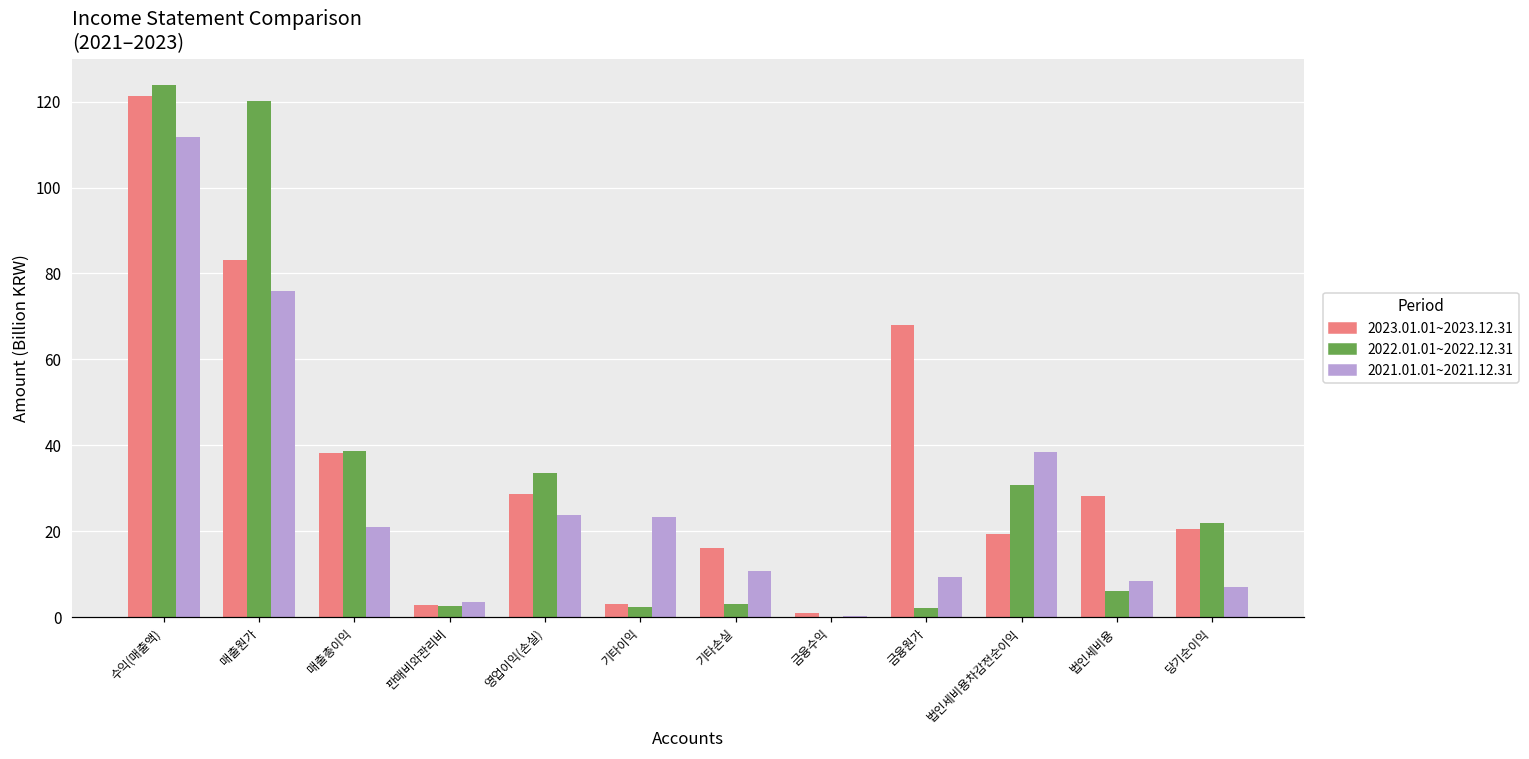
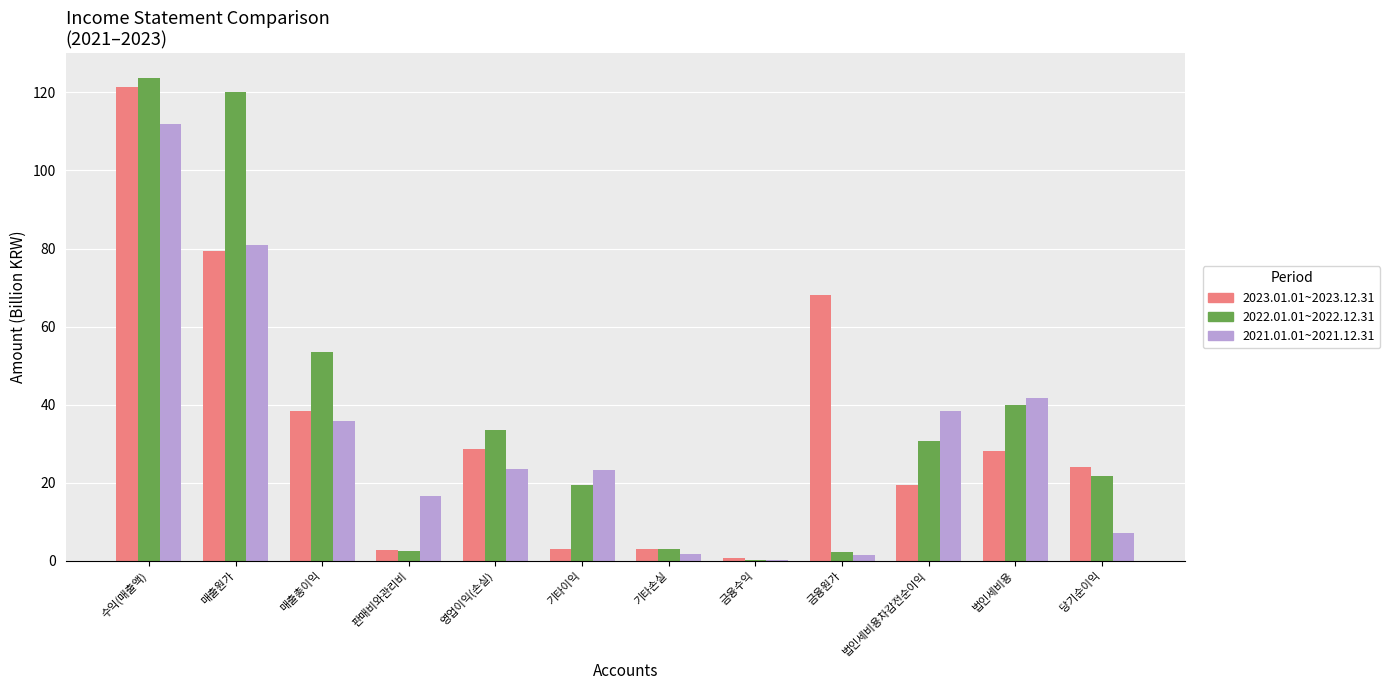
  {
    "2023.01.01~2023.12.31": {
      "수익(매출액)": 121,
-     "매출원가": 83,
+     "매출원가": 79,
      "매출총이익": 38,
      "판매비와관리비": 3,
      "영업이익(손실)": 29,
      "기타이익": 3,
-     "기타손실": 16,
+     "기타손실": 3,
      "금융수익": 1,
      "금융원가": 68,
      "법인세비용차감전순이익": 19,
      "법인세비용": 28,
-     "당기순이익": 21
+     "당기순이익": 24
    },
    "2022.01.01~2022.12.31": {
      "수익(매출액)": 124,
      "매출원가": 120,
-     "매출총이익": 39,
+     "매출총이익": 54,
      "판매비와관리비": 3,
      "영업이익(손실)": 33,
-     "기타이익": 2,
+     "기타이익": 20,
      "기타손실": 3,
      "금융원가": 2,
      "법인세비용차감전순이익": 31,
-     "법인세비용": 6,
+     "법인세비용": 40,
      "당기순이익": 22
    },
    "2021.01.01~2021.12.31": {
      "수익(매출액)": 112,
-     "매출원가": 76,
-     "매출총이익": 21,
-     "판매비와관리비": 3,
+     "매출원가": 81,
+     "매출총이익": 36,
+     "판매비와관리비": 17,
      "영업이익(손실)": 24,
      "기타이익": 23,
-     "기타손실": 11,
-     "금융원가": 9,
+     "기타손실": 2,
+     "금융원가": 2,
      "법인세비용차감전순이익": 38,
-     "법인세비용": 8,
+     "법인세비용": 42,
      "당기순이익": 7
    }
  }
